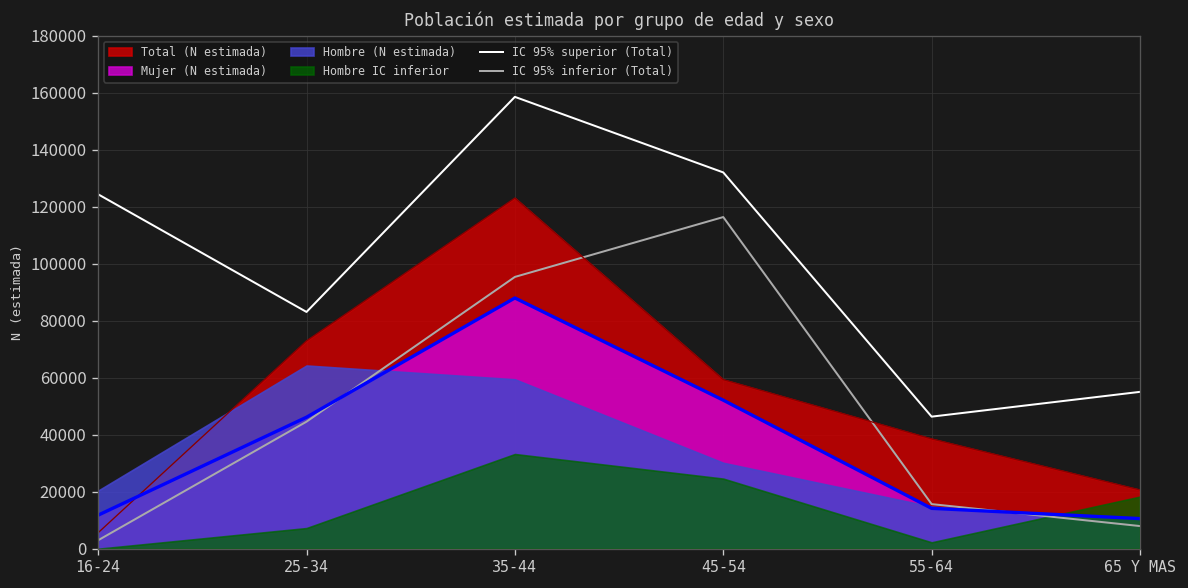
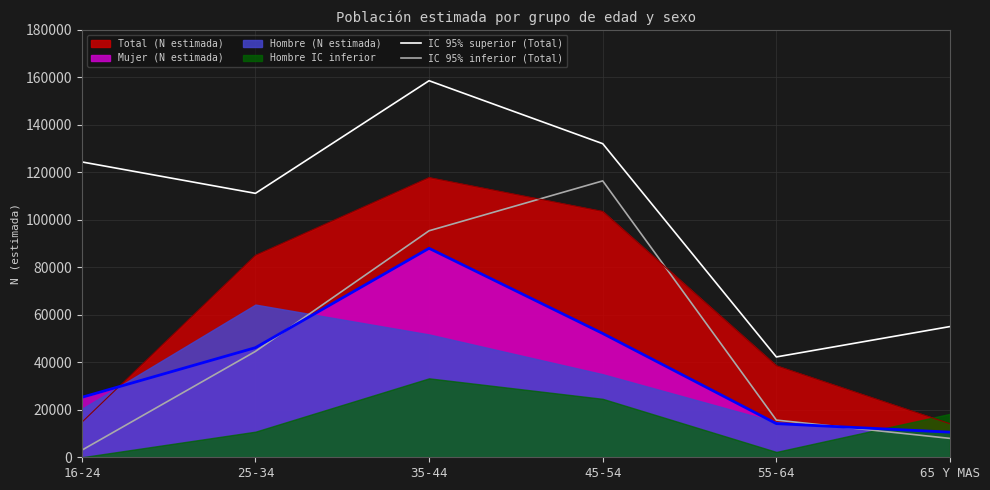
  {
    "Total (N estimada)": {
-     "16-24": 6000,
-     "25-34": 73000,
-     "35-44": 123000,
-     "45-54": 59000,
+     "16-24": 15000,
+     "25-34": 85000,
+     "35-44": 118000,
+     "45-54": 104000,
      "55-64": 39000,
-     "65 Y MAS": 21000
+     "65 Y MAS": 14000
    },
    "IC 95% superior (Total)": {
      "16-24": 124000,
-     "25-34": 83000,
+     "25-34": 111000,
      "35-44": 159000,
      "45-54": 132000,
-     "55-64": 46000,
+     "55-64": 42000,
      "65 Y MAS": 55000
    },
    "Mujer (N estimada)": {
-     "16-24": 12000,
+     "16-24": 25000,
      "25-34": 46000,
      "35-44": 88000,
      "45-54": 52000
    },
    "IC 95% inferior (Total)": {
      "16-24": 3000,
      "25-34": 45000,
      "35-44": 95000,
      "45-54": 116000,
      "65 Y MAS": 8000
    },
    "Hombre (N estimada)": {
      "16-24": 20000,
      "25-34": 64000,
-     "35-44": 59000,
-     "45-54": 30000
+     "35-44": 52000,
+     "45-54": 35000
    },
    "Hombre IC inferior": {
      "16-24": 0,
-     "25-34": 7000,
+     "25-34": 11000,
      "35-44": 33000,
      "45-54": 25000,
      "55-64": 2000,
      "65 Y MAS": 18000
    }
  }
